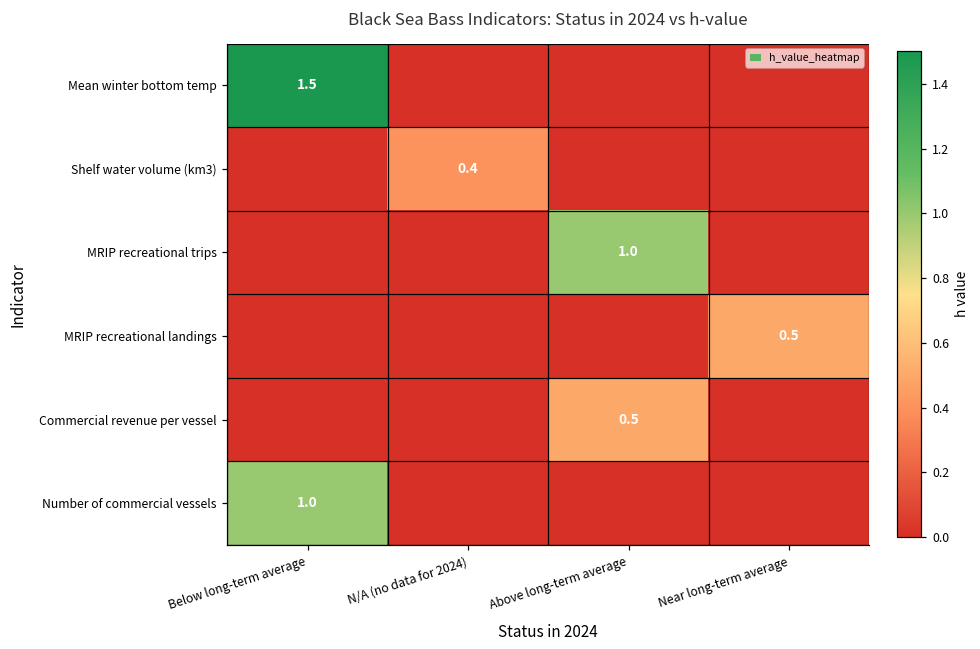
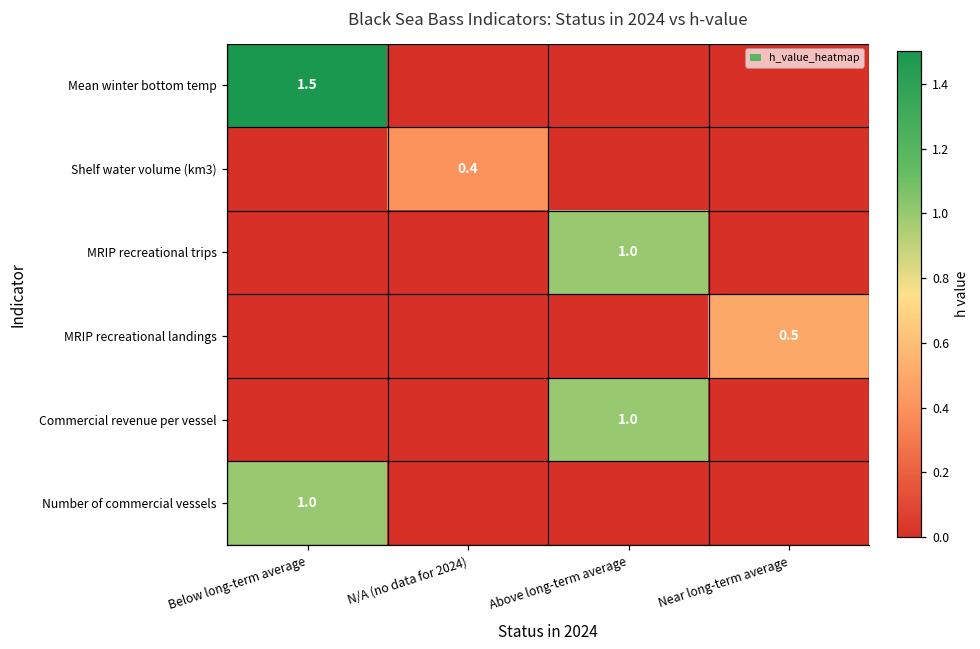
  {
    "Mean winter bottom temp": {
      "Below long-term average": 1.5
    },
    "Shelf water volume (km3)": {
      "N/A (no data for 2024)": 0.4
    },
    "MRIP recreational trips": {
      "Above long-term average": 1.0
    },
    "MRIP recreational landings": {
      "Near long-term average": 0.5
    },
    "Commercial revenue per vessel": {
-     "Above long-term average": 0.5
+     "Above long-term average": 1.0
    },
    "Number of commercial vessels": {
      "Below long-term average": 1.0
    }
  }
